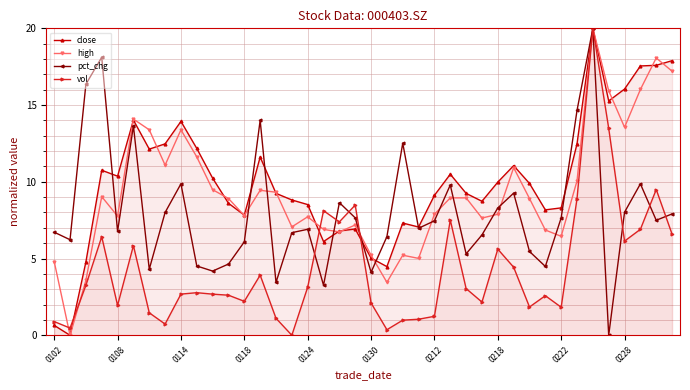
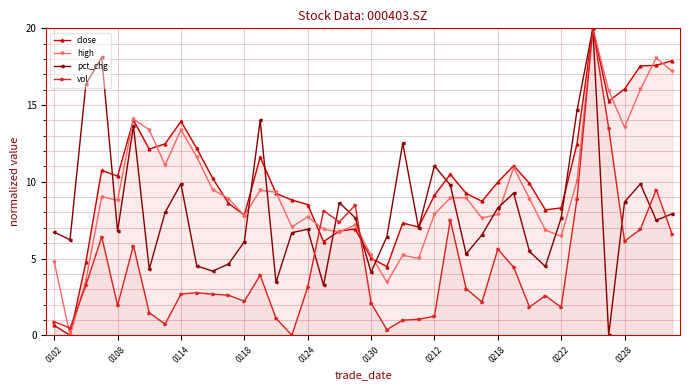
  {
    "high": {
      "0102": 4.8,
-     "0108": 7.8,
+     "0108": 8.8,
      "0114": 13.4,
      "0124": 7.7,
      "0130": 5.2,
      "0212": 7.9,
      "0218": 7.9,
      "0222": 6.4,
      "0228": 13.6
    },
    "pct_chg": {
      "0102": 6.7,
      "0108": 6.8,
      "0114": 9.9,
      "0118": 6.1,
      "0124": 6.9,
      "0130": 4.1,
-     "0212": 7.5,
+     "0212": 11.0,
      "0218": 8.3,
      "0222": 7.6,
-     "0228": 8.0
+     "0228": 8.7
    }
  }
